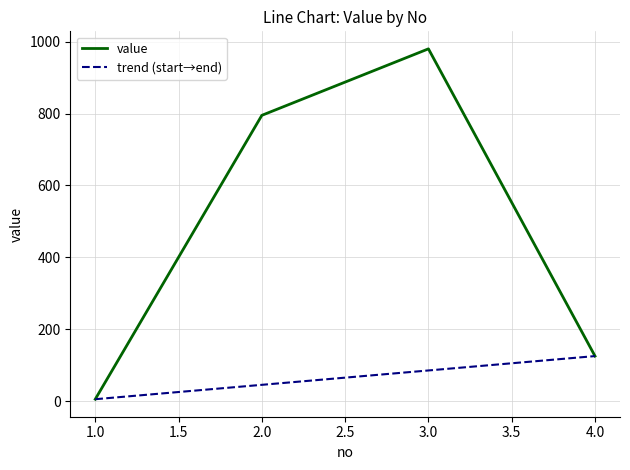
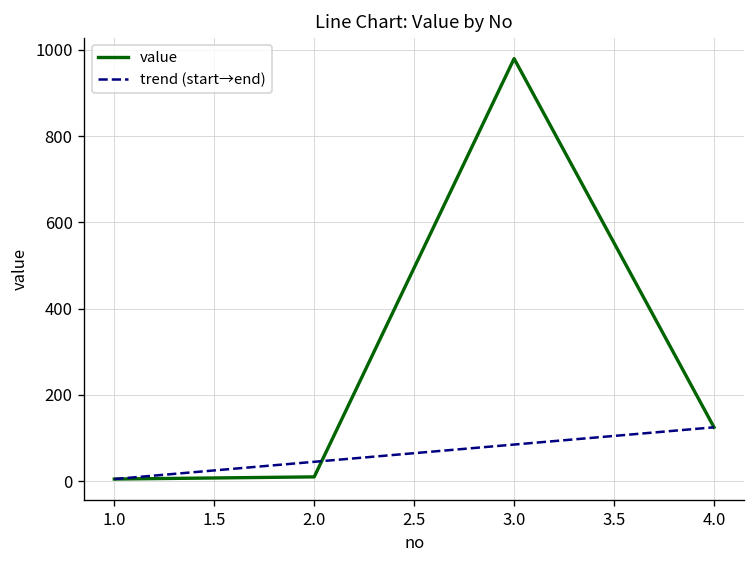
  {
    "value": {
-     "2.0": 800,
+     "2.0": 10,
      "3.0": 980
    }
  }
